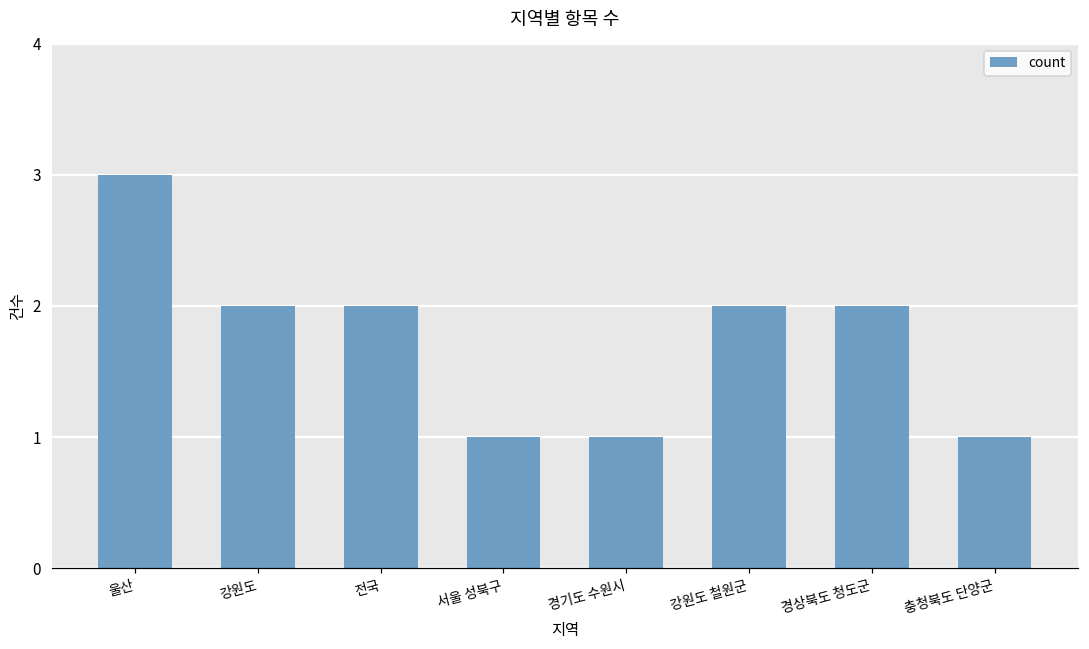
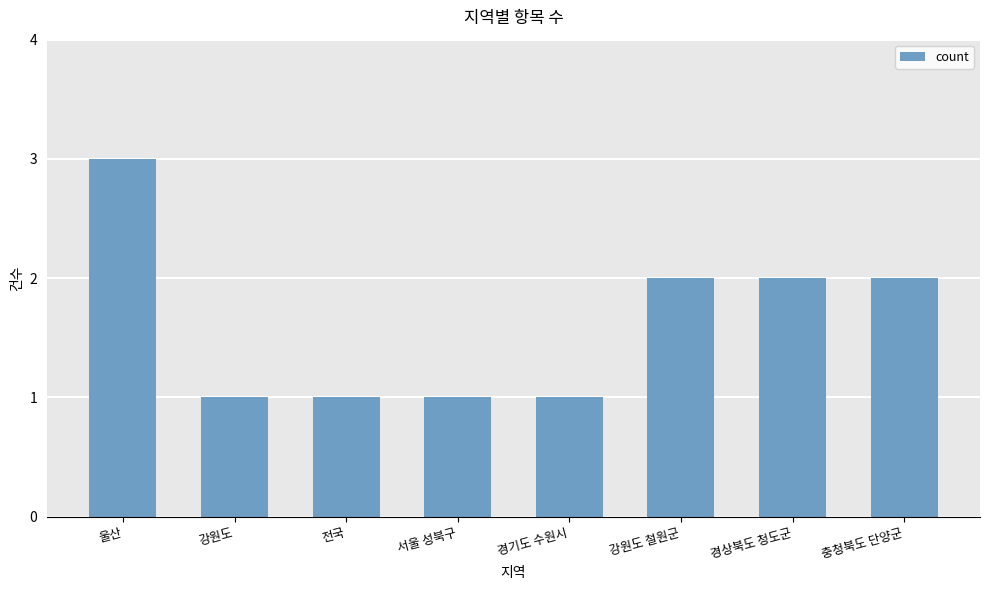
  {
    "울산": 3,
-   "강원도": 2,
-   "전국": 2,
+   "강원도": 1,
+   "전국": 1,
    "서울 성북구": 1,
    "경기도 수원시": 1,
    "강원도 철원군": 2,
    "경상북도 청도군": 2,
-   "충청북도 단양군": 1
+   "충청북도 단양군": 2
  }
